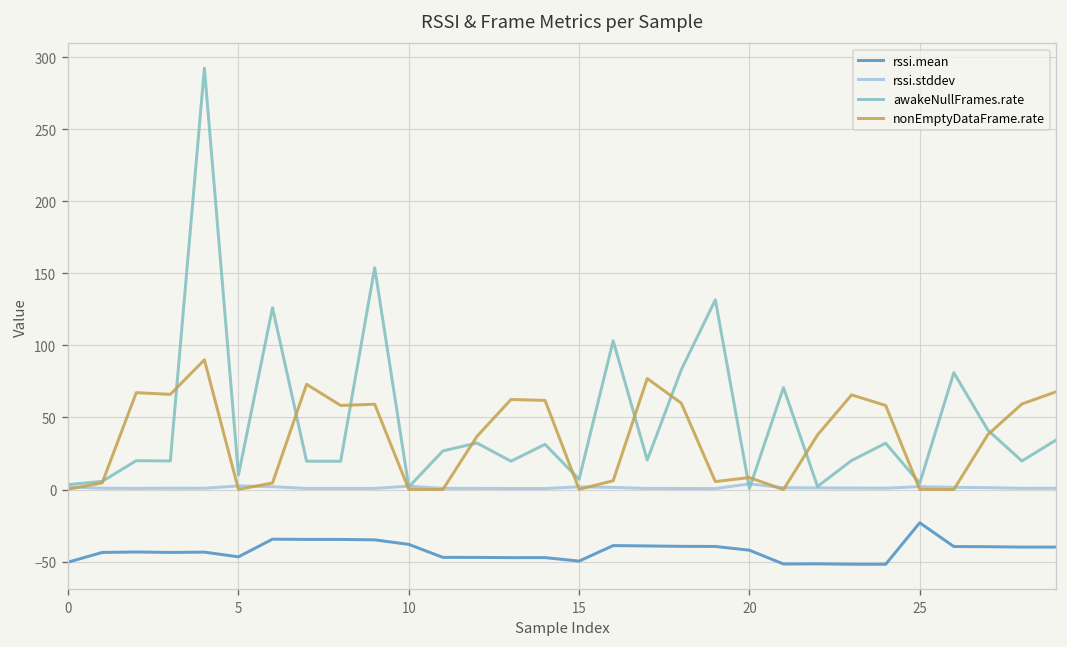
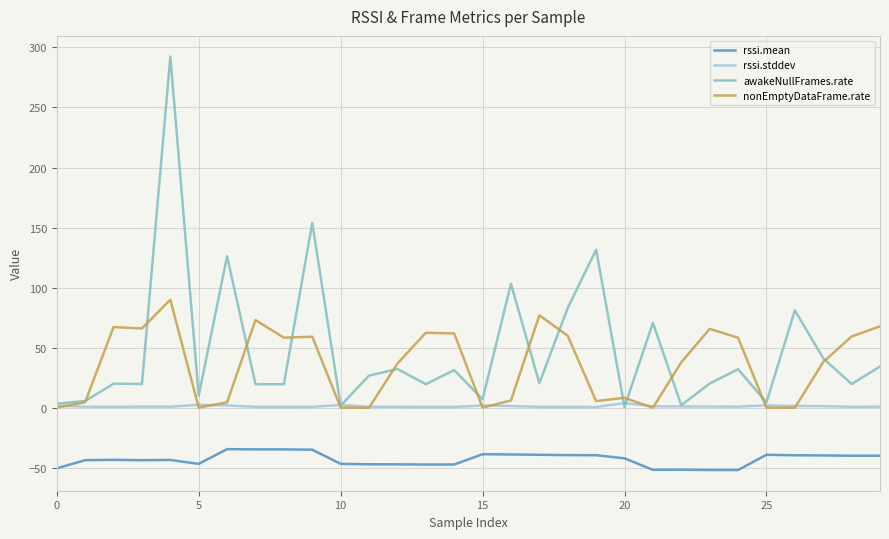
  {
    "rssi.mean": {
      "0": -50,
      "5": -47,
-     "10": -38,
-     "15": -50,
+     "10": -47,
+     "15": -39,
      "20": -42,
-     "25": -23
+     "25": -39
    },
    "nonEmptyDataFrame.rate": {
      "5": 0,
      "20": 8
    }
  }
